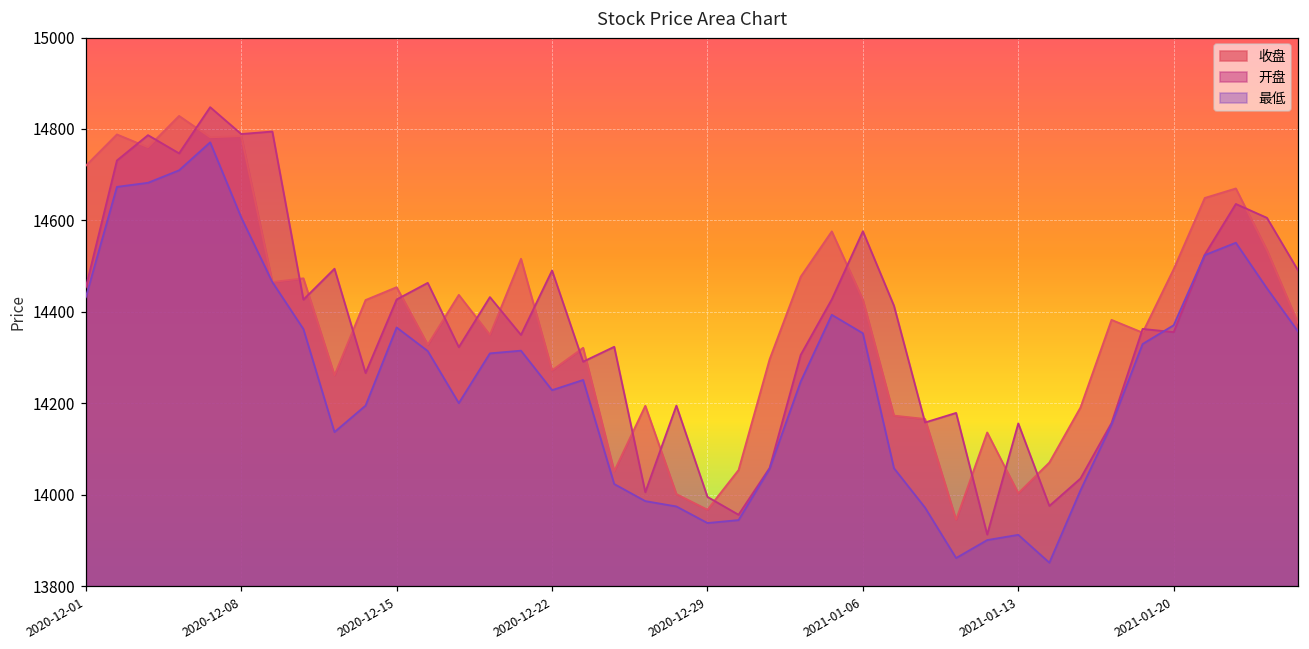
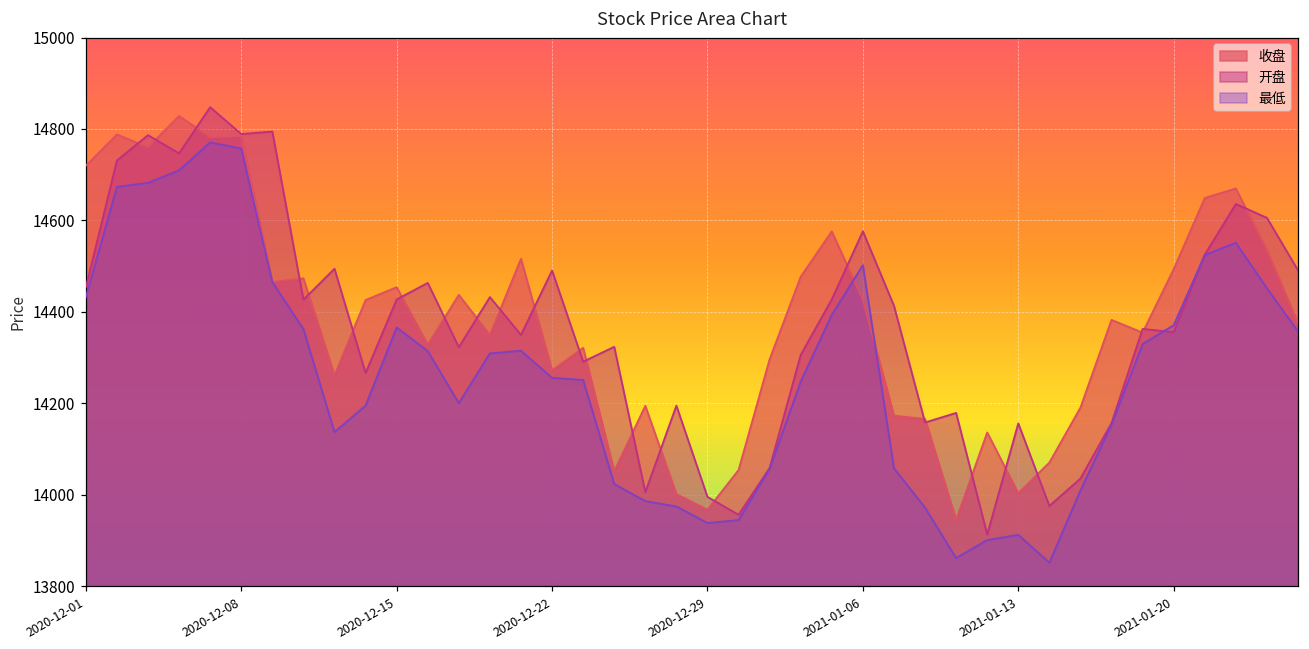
  {
    "最低": {
      "2020-12-01": 14430,
-     "2020-12-08": 14610,
+     "2020-12-08": 14760,
      "2020-12-15": 14370,
-     "2020-12-22": 14230,
+     "2020-12-22": 14260,
      "2020-12-29": 13940,
-     "2021-01-06": 14350,
+     "2021-01-06": 14500,
      "2021-01-13": 13910,
      "2021-01-20": 14370
    }
  }
